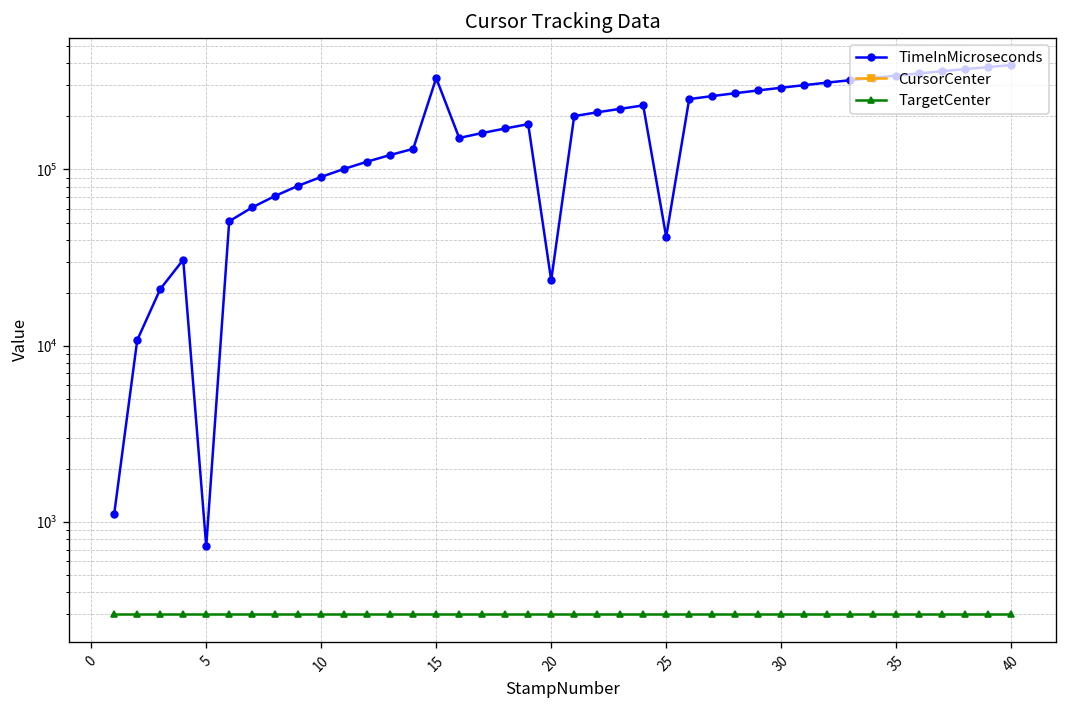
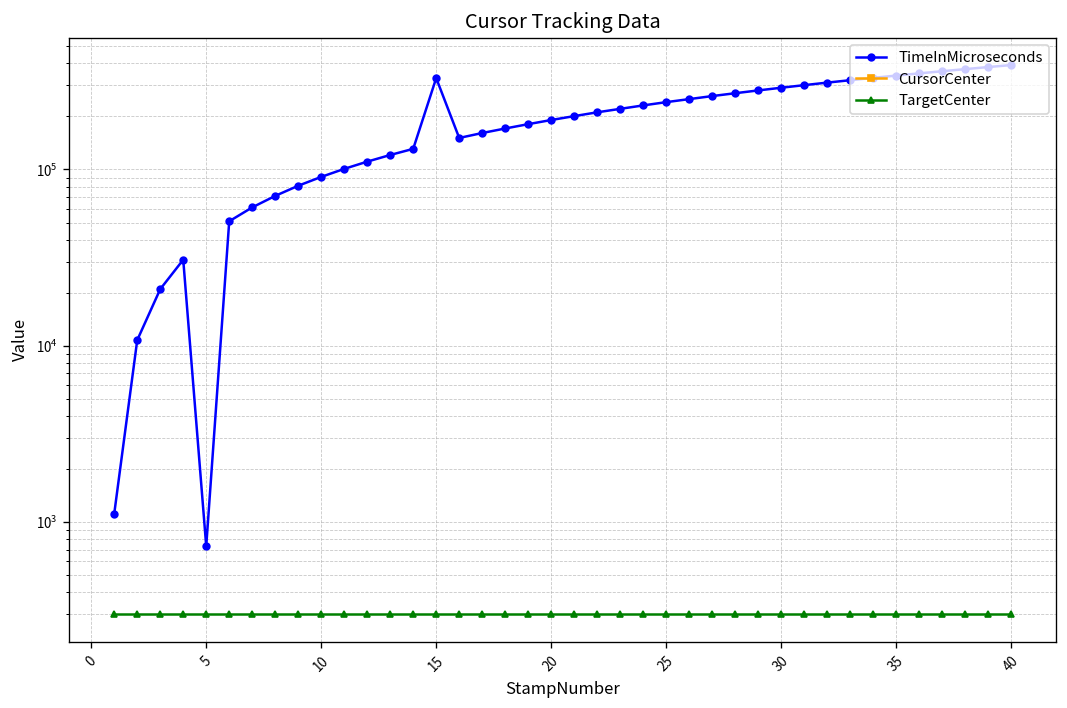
  {
    "TimeInMicroseconds": {
      "5": 700,
      "10": 90000,
      "15": 330000,
-     "20": 24000,
-     "25": 42000,
+     "20": 190000,
+     "25": 240000,
      "30": 290000
    },
    "TargetCenter": {
      "5": 300,
      "10": 300,
      "15": 300,
      "20": 300,
      "25": 300,
      "30": 300,
      "35": 300,
      "40": 300
    }
  }
